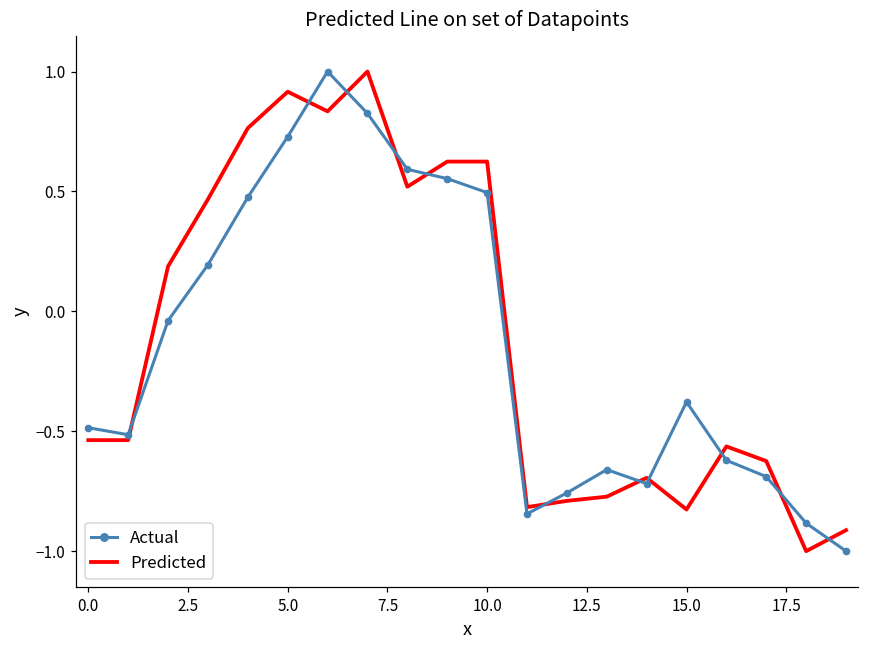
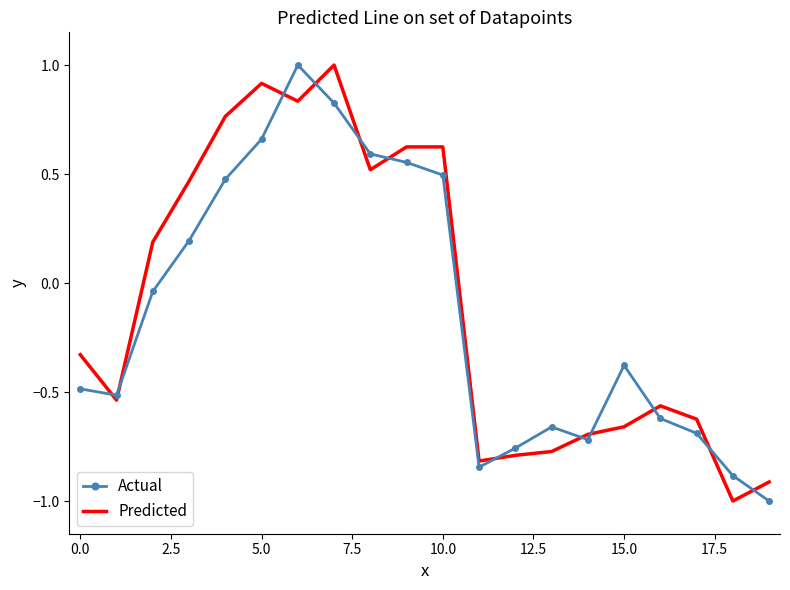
  {
    "Actual": {
      "0.0": -0.49,
-     "5.0": 0.73,
+     "5.0": 0.66,
      "10.0": 0.50,
      "15.0": -0.38
    },
    "Predicted": {
-     "0.0": -0.54,
+     "0.0": -0.33,
      "5.0": 0.92,
      "10.0": 0.62,
-     "15.0": -0.83
+     "15.0": -0.66
    }
  }
